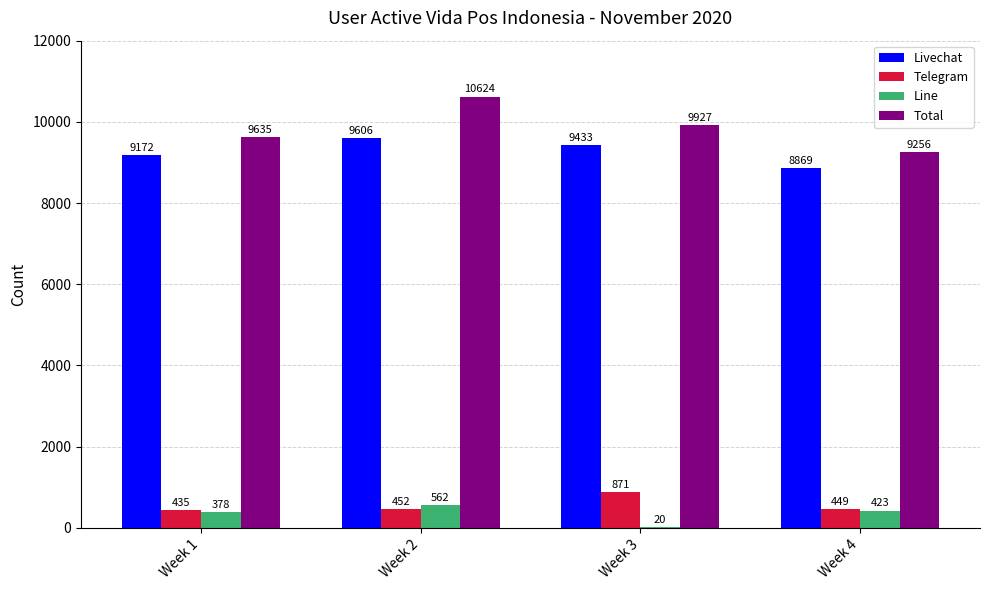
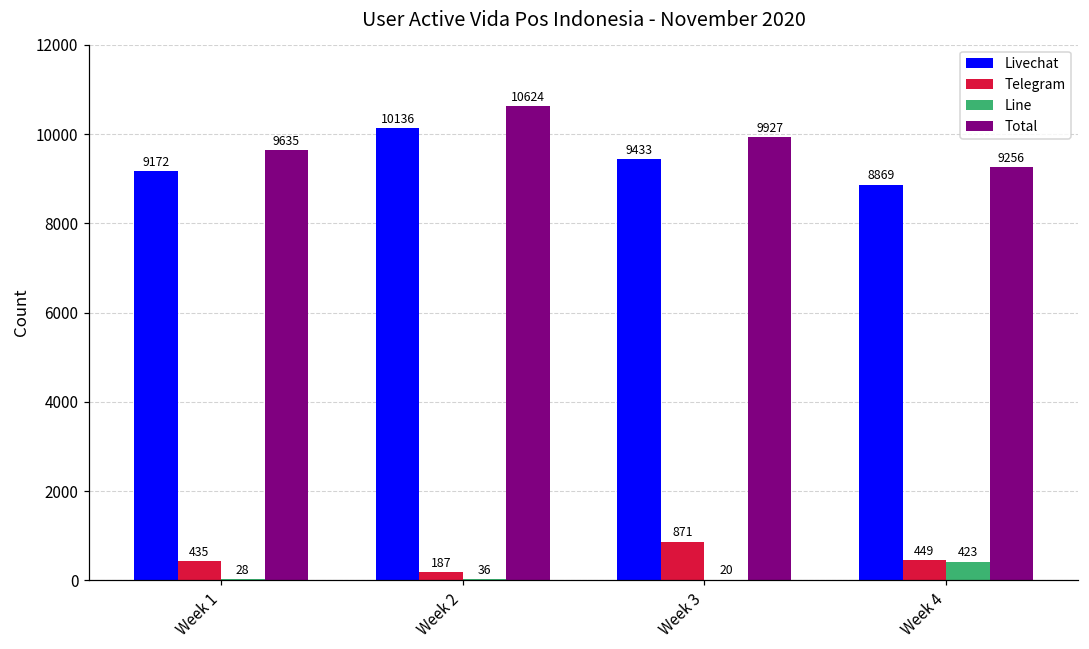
  {
    "Livechat": {
      "Week 1": 9172,
-     "Week 2": 9606,
+     "Week 2": 10136,
      "Week 3": 9433,
      "Week 4": 8869
    },
    "Telegram": {
      "Week 1": 435,
-     "Week 2": 452,
+     "Week 2": 187,
      "Week 3": 871,
      "Week 4": 449
    },
    "Line": {
-     "Week 1": 378,
-     "Week 2": 562,
+     "Week 1": 28,
+     "Week 2": 36,
      "Week 3": 20,
      "Week 4": 423
    },
    "Total": {
      "Week 1": 9635,
      "Week 2": 10624,
      "Week 3": 9927,
      "Week 4": 9256
    }
  }
